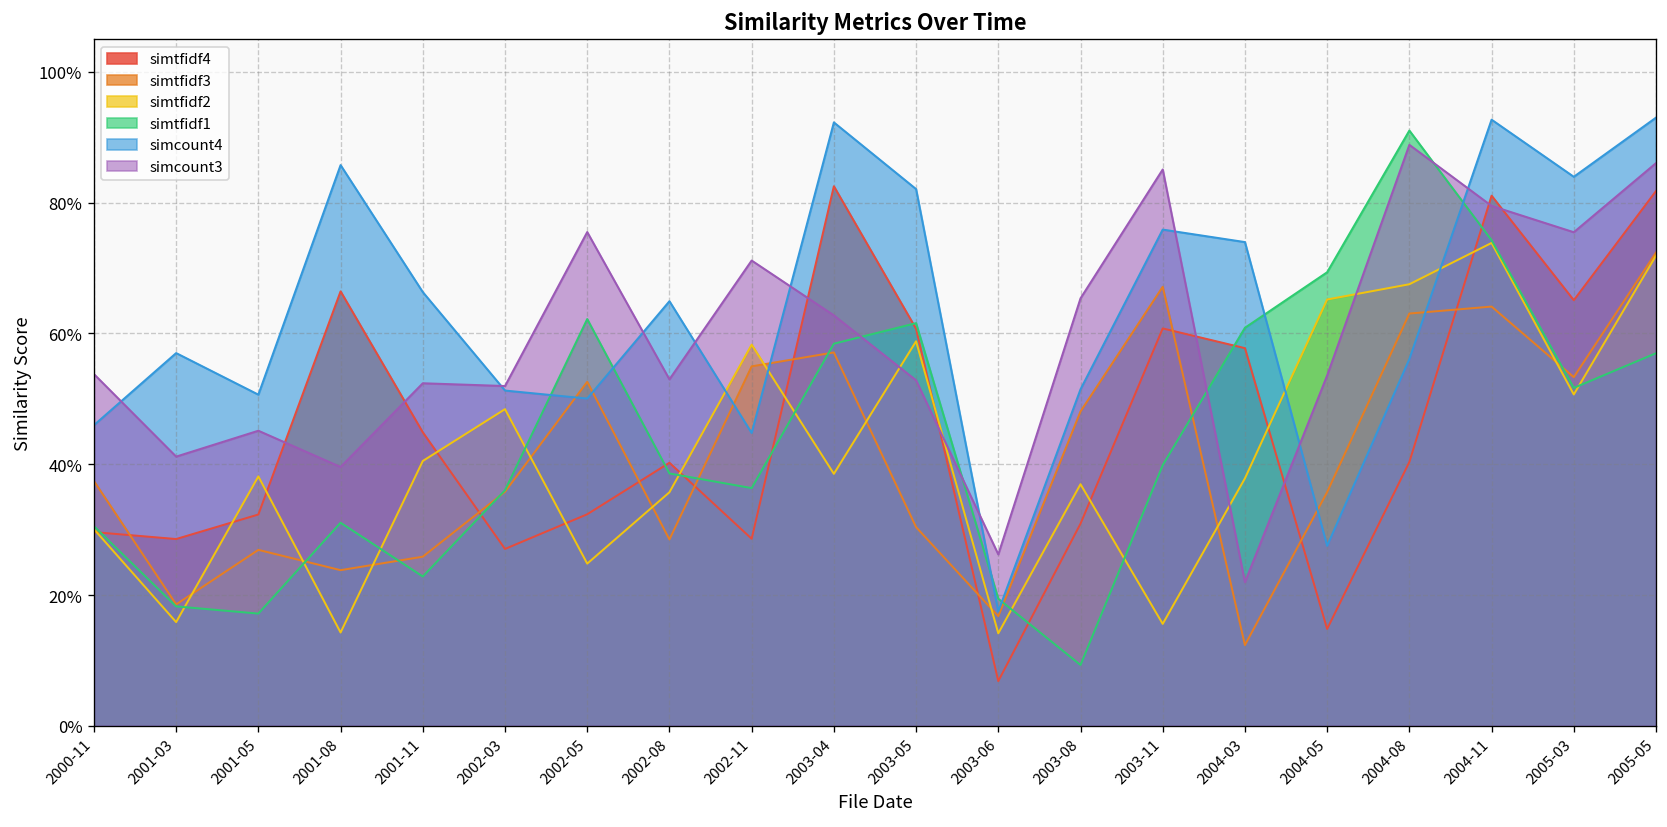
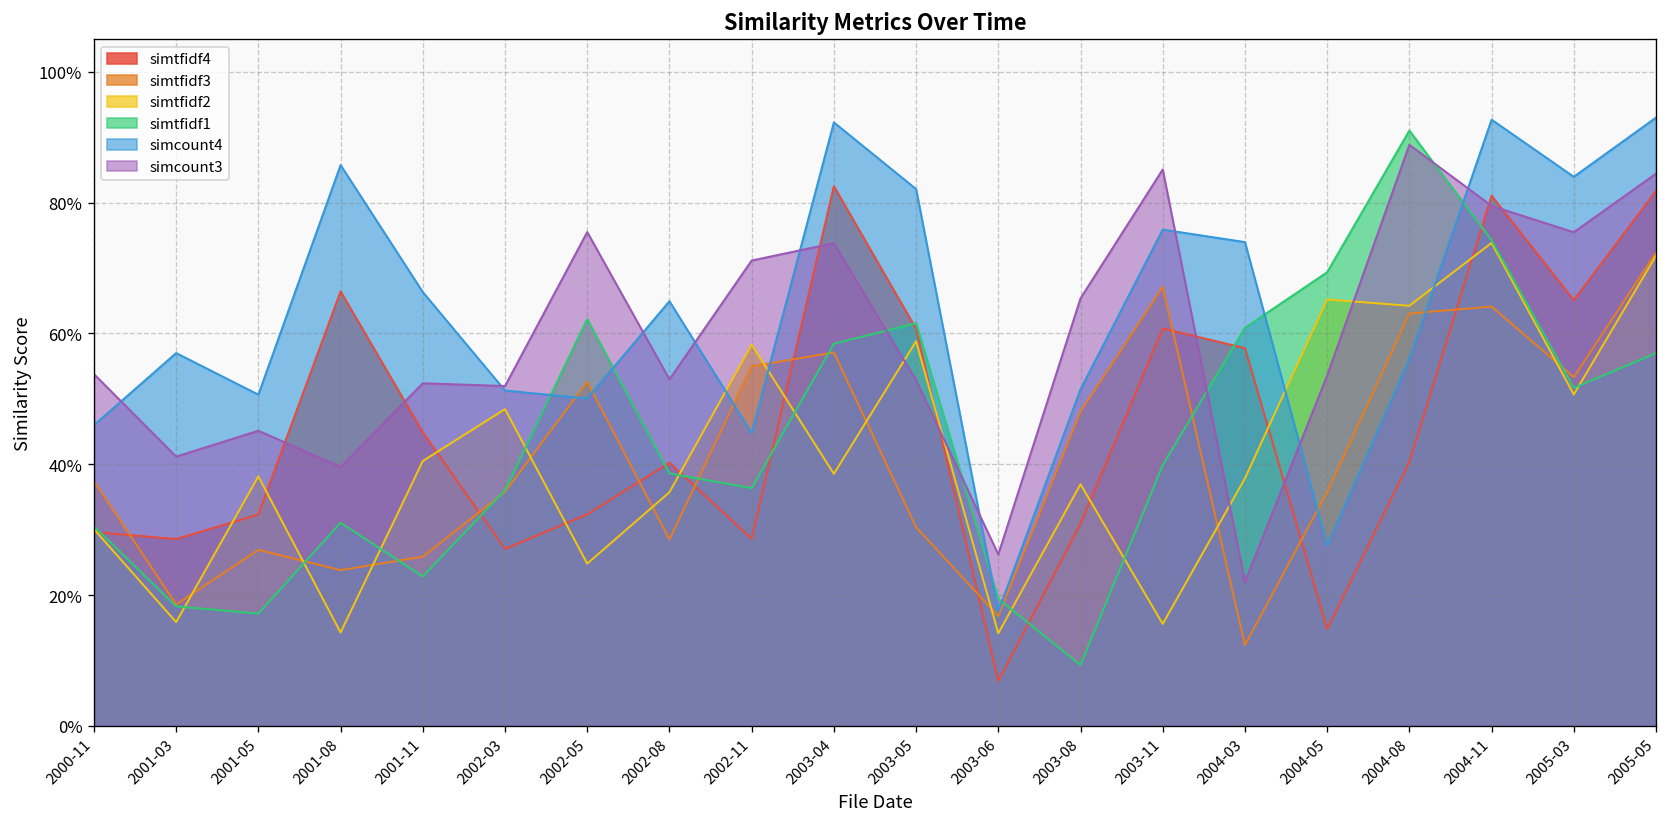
  {
    "simtfidf2": {
      "2001-03": "16%",
      "2001-05": "38%",
      "2001-08": "14%",
      "2001-11": "40%",
      "2002-03": "48%",
      "2002-05": "25%",
      "2002-08": "36%",
      "2002-11": "58%",
      "2003-04": "39%",
      "2003-05": "59%",
      "2003-06": "14%",
      "2003-08": "37%",
      "2003-11": "16%",
      "2004-03": "38%",
      "2004-05": "65%",
-     "2004-08": "68%",
+     "2004-08": "64%",
      "2005-03": "51%",
      "2005-05": "72%"
    },
    "simtfidf1": {
      "2001-05": "17%",
      "2001-08": "31%",
      "2001-11": "23%",
      "2002-05": "62%",
      "2002-08": "39%",
      "2002-11": "36%",
      "2003-04": "58%",
      "2003-05": "62%",
      "2003-06": "19%",
      "2003-08": "9%",
      "2003-11": "40%",
      "2004-03": "61%",
      "2004-05": "69%",
      "2004-08": "91%",
      "2005-03": "52%",
      "2005-05": "57%"
    },
    "simcount4": {
      "2000-11": "46%",
      "2001-03": "57%",
      "2001-05": "51%",
      "2001-08": "86%",
      "2001-11": "66%",
      "2002-03": "51%",
      "2002-05": "50%",
      "2002-08": "65%",
      "2002-11": "45%",
      "2003-04": "92%",
      "2003-05": "82%",
      "2003-06": "17%",
      "2003-08": "51%",
      "2003-11": "76%",
      "2004-03": "74%",
      "2004-05": "28%",
      "2004-08": "56%",
      "2004-11": "93%",
      "2005-03": "84%",
      "2005-05": "93%"
    },
    "simcount3": {
      "2000-11": "54%",
      "2001-03": "41%",
      "2001-05": "45%",
      "2001-08": "40%",
      "2001-11": "52%",
      "2002-03": "52%",
      "2002-05": "75%",
      "2002-08": "53%",
      "2002-11": "71%",
-     "2003-04": "63%",
+     "2003-04": "74%",
      "2003-05": "53%",
      "2003-06": "26%",
      "2003-08": "65%",
      "2003-11": "85%",
      "2004-03": "22%",
      "2004-05": "54%",
      "2004-08": "89%",
      "2004-11": "79%",
      "2005-03": "75%",
-     "2005-05": "86%"
+     "2005-05": "84%"
    }
  }
